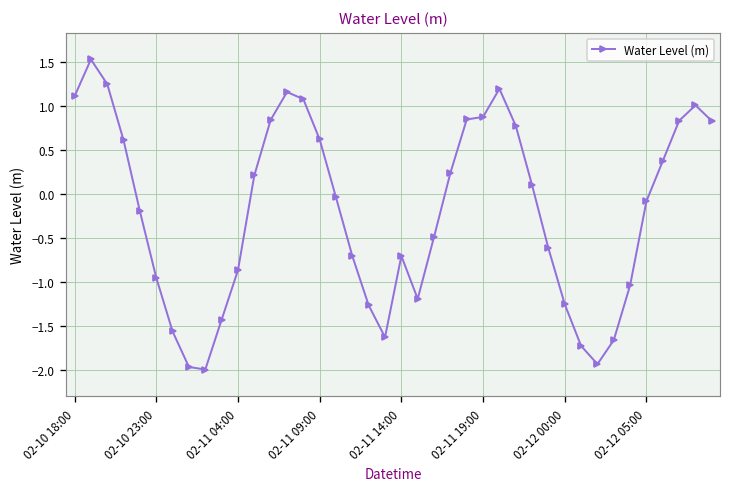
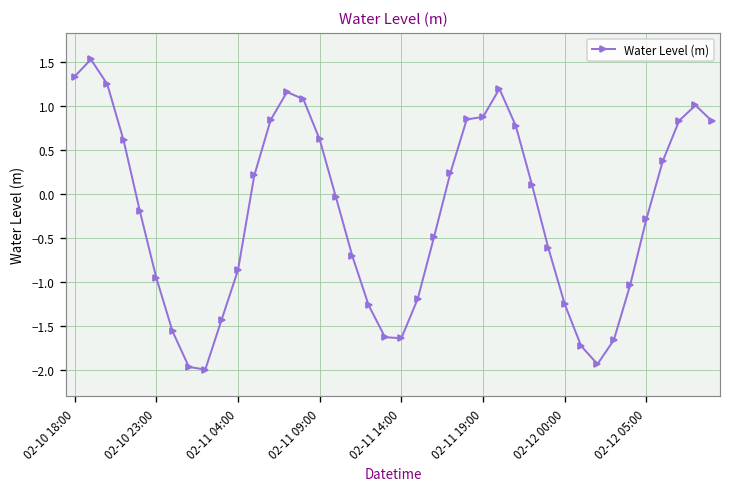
  {
-   "02-10 18:00": 1.1,
+   "02-10 18:00": 1.3,
    "02-10 23:00": -0.9,
    "02-11 04:00": -0.9,
    "02-11 09:00": 0.6,
-   "02-11 14:00": -0.7,
+   "02-11 14:00": -1.6,
    "02-11 19:00": 0.9,
    "02-12 00:00": -1.2,
-   "02-12 05:00": -0.1
+   "02-12 05:00": -0.3
  }
